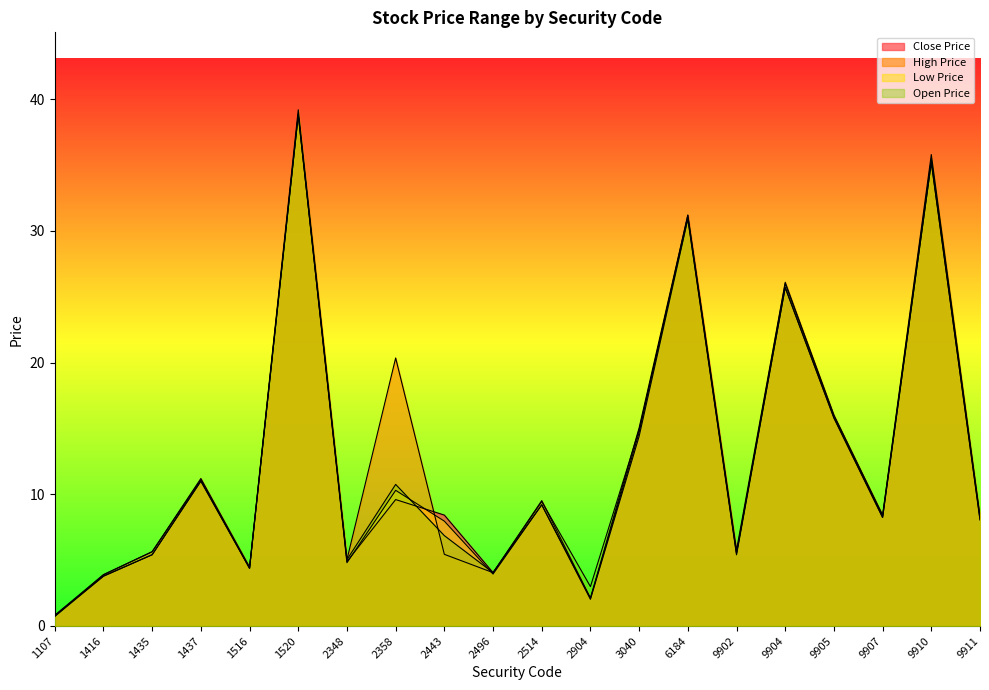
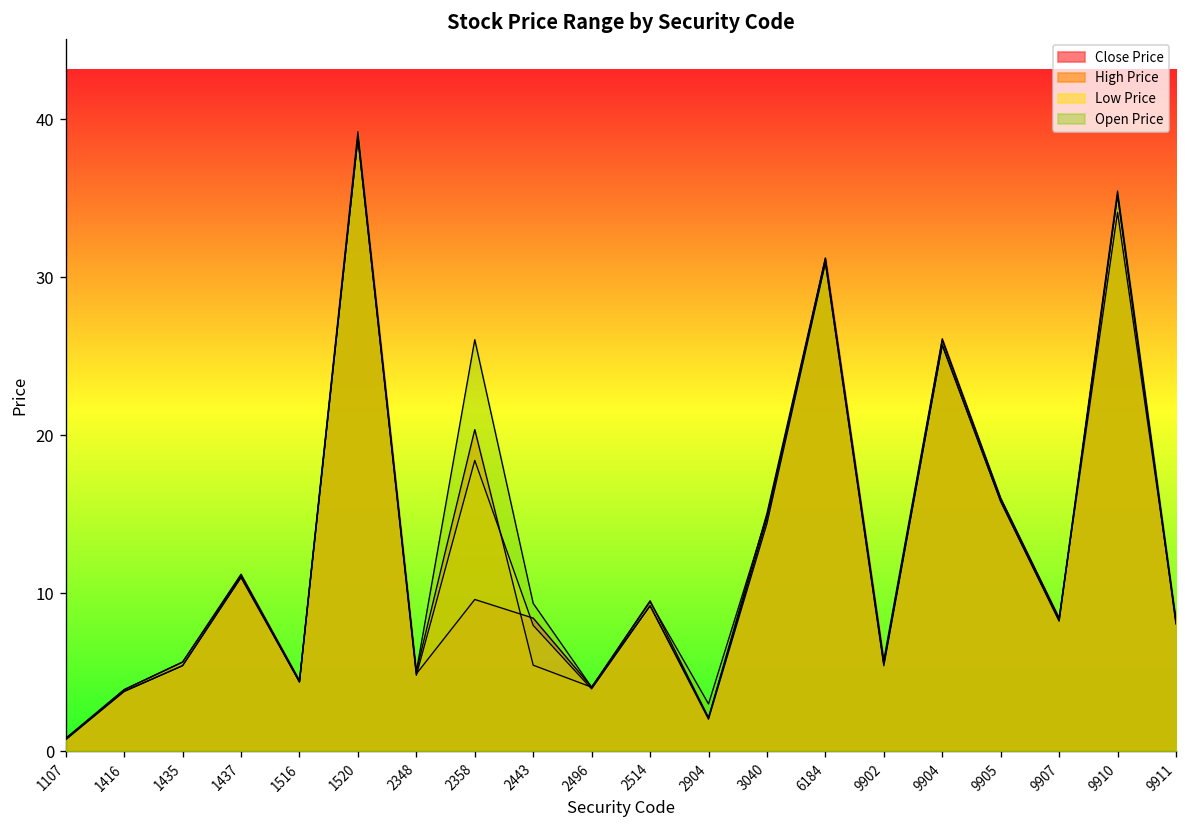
  {
    "Close Price": {
      "2358": 9.6,
      "2443": 8.4,
      "3040": 14.7
    },
    "High Price": {
      "1520": 39.2,
      "2358": 20.4,
      "2443": 5.4,
      "9902": 5.8,
-     "9910": 35.8
+     "9910": 34.1
    },
    "Low Price": {
-     "2358": 10.3,
+     "2358": 18.4,
      "2443": 8.0,
      "3040": 14.4
    },
    "Open Price": {
-     "2358": 10.8,
-     "2443": 6.9,
+     "2358": 26.0,
+     "2443": 9.4,
      "2904": 3.0,
      "9910": 35.5
    }
  }
